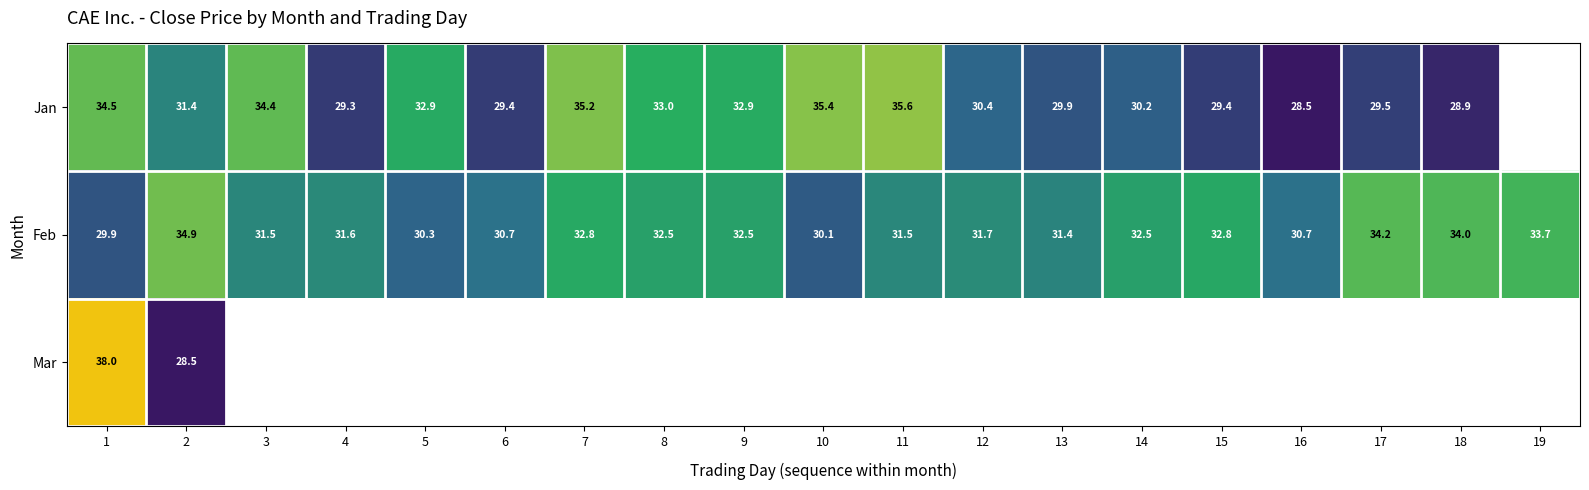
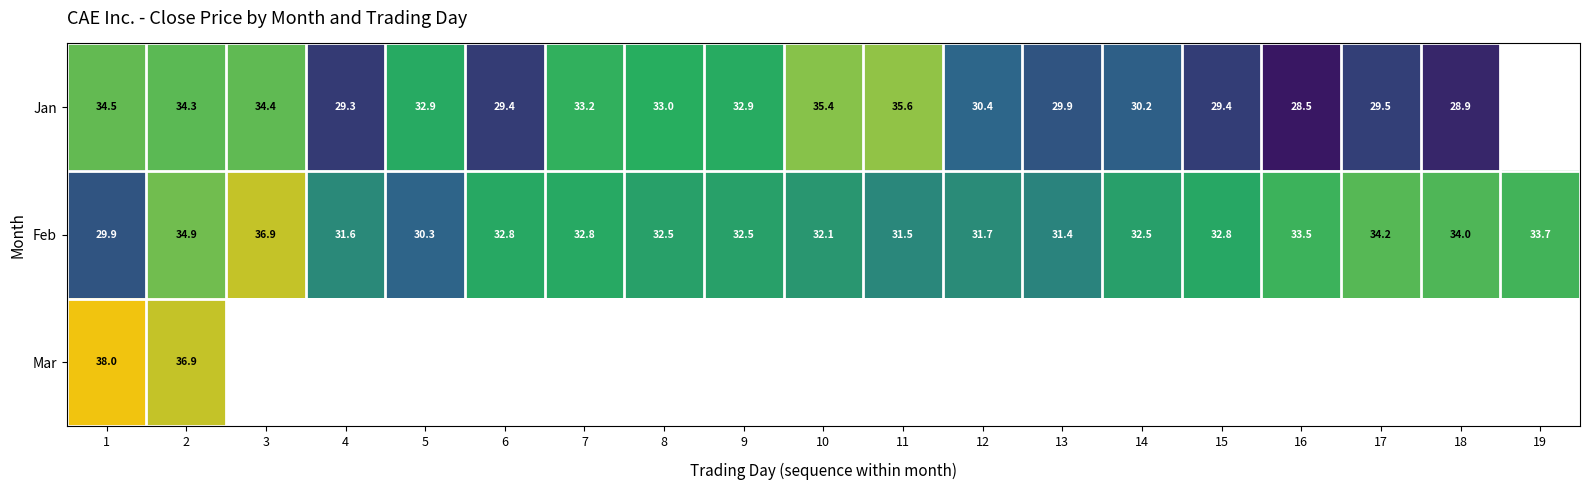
  {
    "Jan": {
      "1": 34.5,
-     "2": 31.4,
+     "2": 34.3,
      "3": 34.4,
      "4": 29.3,
      "5": 32.9,
      "6": 29.4,
-     "7": 35.2,
+     "7": 33.2,
      "8": 33.0,
      "9": 32.9,
      "10": 35.4,
      "11": 35.6,
      "12": 30.4,
      "13": 29.9,
      "14": 30.2,
      "15": 29.4,
      "16": 28.5,
      "17": 29.5,
      "18": 28.9
    },
    "Feb": {
      "1": 29.9,
      "2": 34.9,
-     "3": 31.5,
+     "3": 36.9,
      "4": 31.6,
      "5": 30.3,
-     "6": 30.7,
+     "6": 32.8,
      "7": 32.8,
      "8": 32.5,
      "9": 32.5,
-     "10": 30.1,
+     "10": 32.1,
      "11": 31.5,
      "12": 31.7,
      "13": 31.4,
      "14": 32.5,
      "15": 32.8,
-     "16": 30.7,
+     "16": 33.5,
      "17": 34.2,
      "18": 34.0,
      "19": 33.7
    },
    "Mar": {
      "1": 38.0,
-     "2": 28.5
+     "2": 36.9
    }
  }
